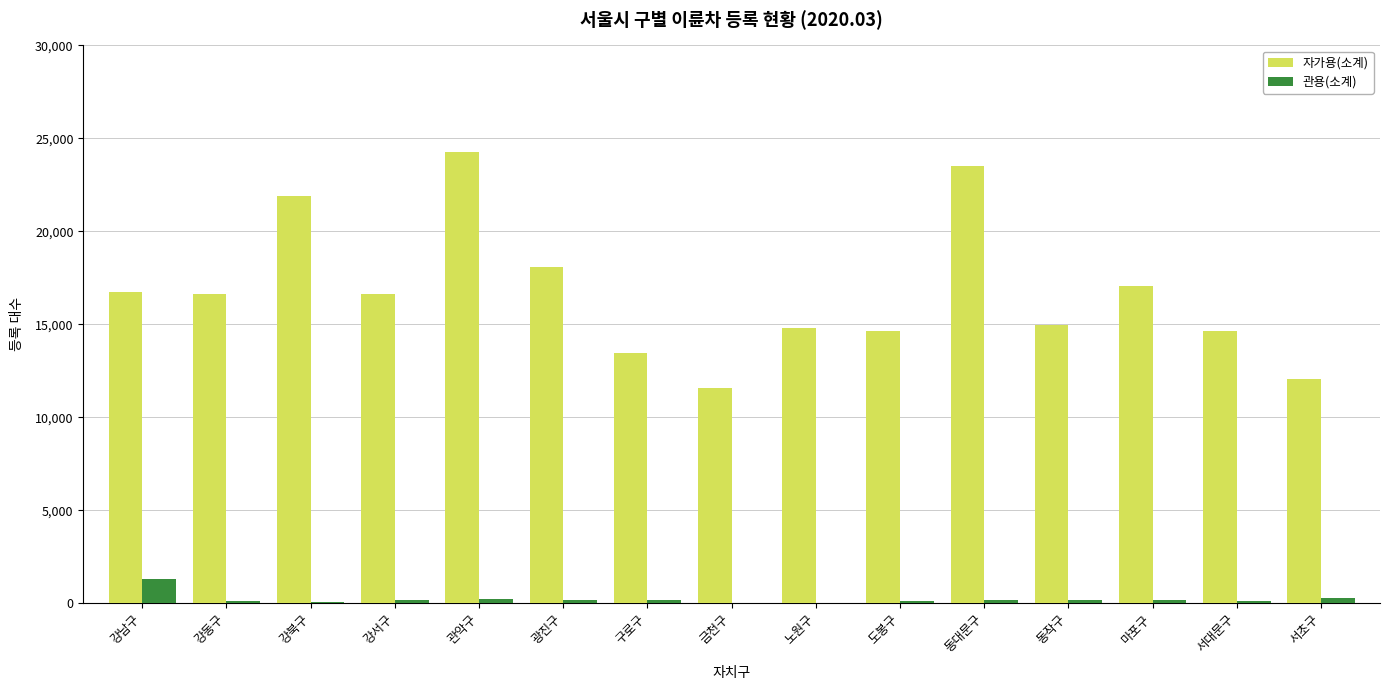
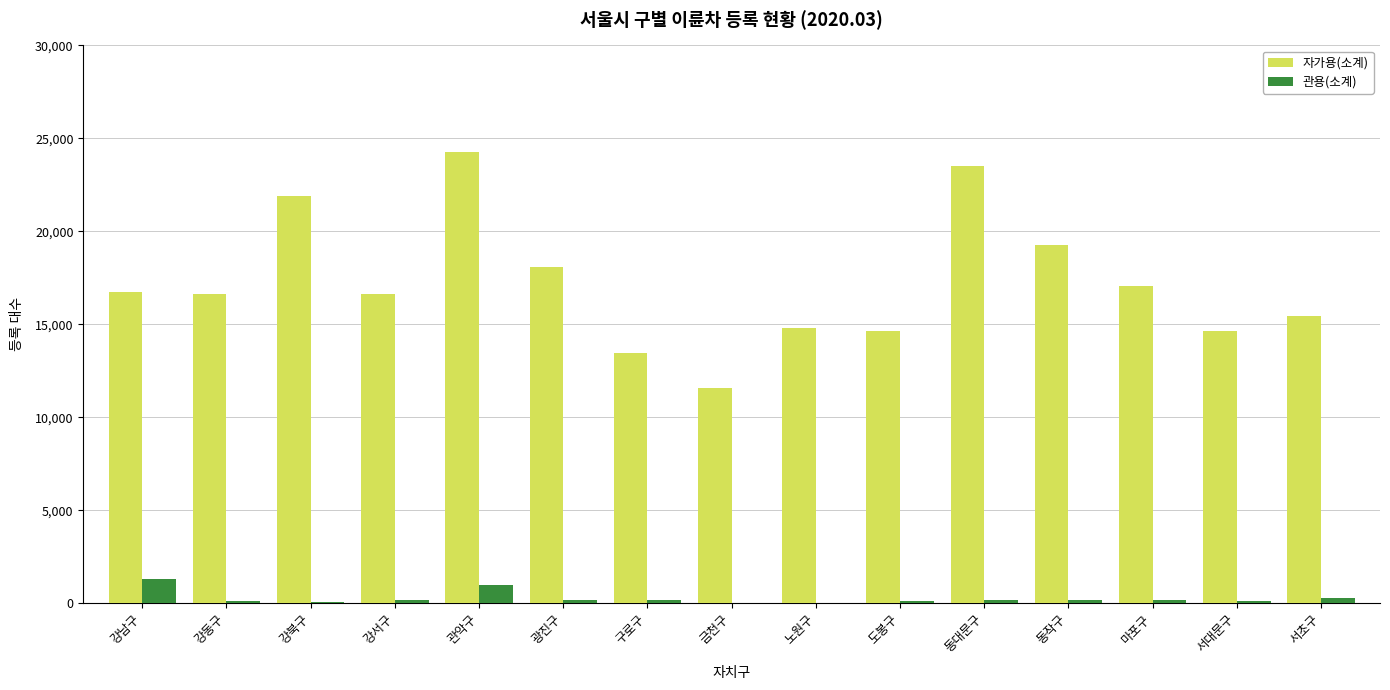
  {
    "자가용(소계)": {
      "강남구": "16,700",
      "강동구": "16,700",
      "강북구": "21,900",
      "강서구": "16,600",
      "관악구": "24,200",
      "광진구": "18,100",
      "구로구": "13,500",
      "금천구": "11,600",
      "노원구": "14,800",
      "도봉구": "14,600",
      "동대문구": "23,500",
-     "동작구": "15,000",
+     "동작구": "19,300",
      "마포구": "17,100",
      "서대문구": "14,600",
-     "서초구": "12,000"
+     "서초구": "15,400"
    },
    "관용(소계)": {
      "강남구": "1,300",
      "강동구": "200",
      "강서구": "200",
-     "관악구": "200",
+     "관악구": "1,000",
      "광진구": "200",
      "구로구": "200",
      "도봉구": "200",
      "동대문구": "200",
      "동작구": "200",
      "마포구": "200",
      "서대문구": "200",
      "서초구": "300"
    }
  }
